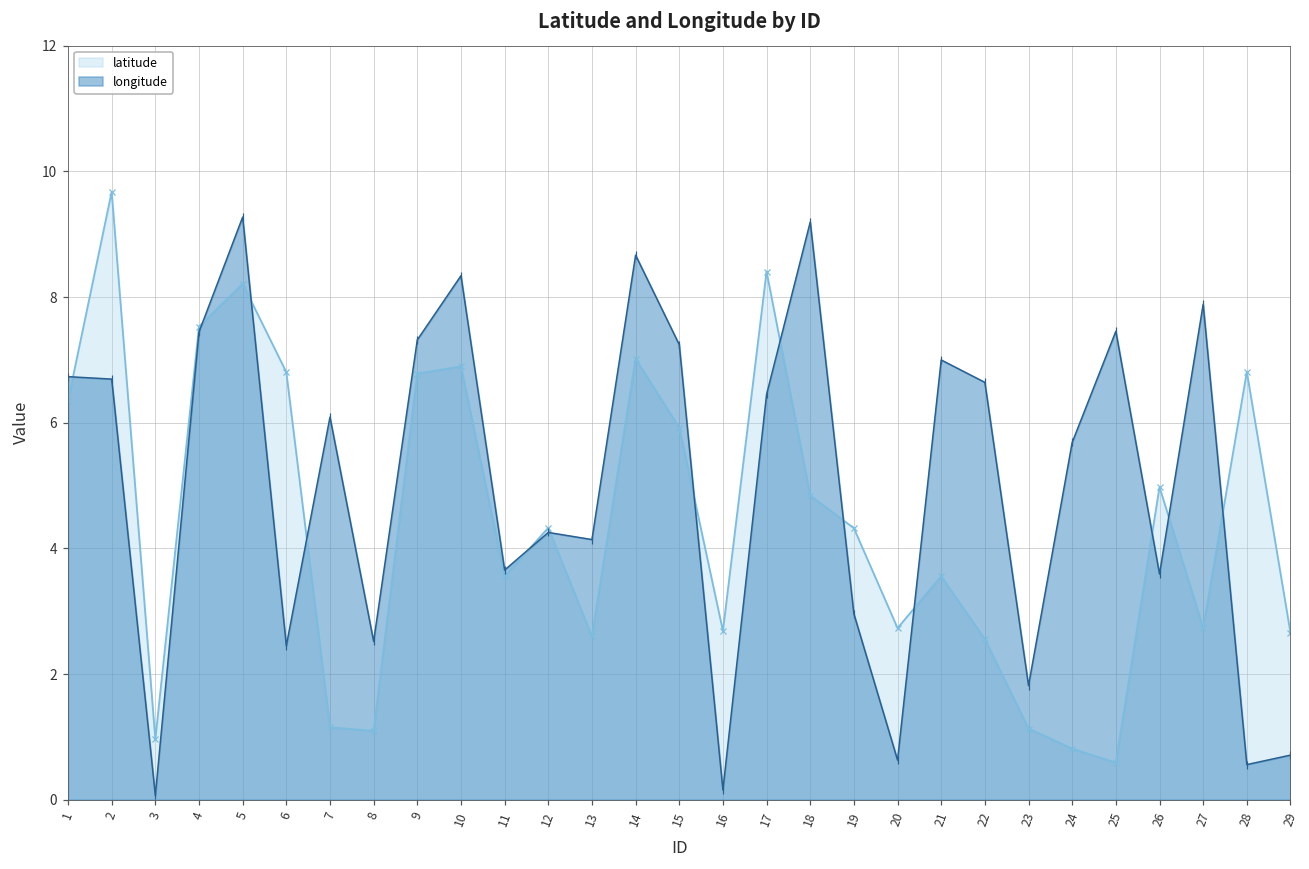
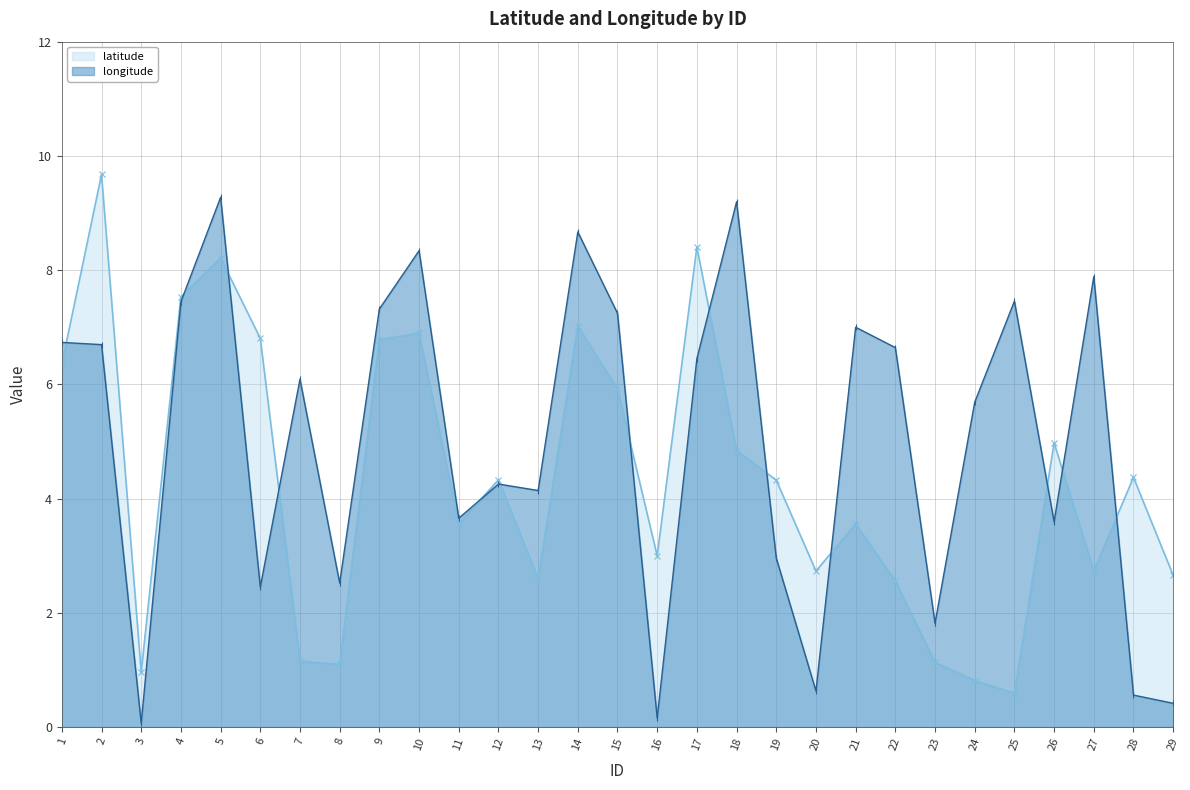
  {
    "latitude": {
      "1": 6.4,
      "2": 9.7,
      "3": 1.0,
      "4": 7.5,
      "5": 8.2,
      "6": 6.8,
      "7": 1.2,
      "8": 1.1,
      "9": 6.8,
      "10": 6.9,
      "11": 3.6,
      "12": 4.3,
      "13": 2.6,
      "14": 7.0,
      "15": 5.9,
-     "16": 2.7,
+     "16": 3.0,
      "17": 8.4,
      "18": 4.8,
      "19": 4.3,
      "20": 2.7,
      "21": 3.6,
      "22": 2.6,
      "23": 1.1,
      "24": 0.8,
      "25": 0.6,
      "26": 5.0,
      "27": 2.7,
-     "28": 6.8,
+     "28": 4.4,
      "29": 2.7
    },
    "longitude": {
      "1": 6.7,
      "2": 6.7,
      "3": 0.1,
      "4": 7.4,
      "5": 9.3,
      "6": 2.5,
      "7": 6.1,
      "8": 2.5,
      "9": 7.3,
      "10": 8.3,
      "11": 3.7,
      "12": 4.3,
      "13": 4.1,
      "14": 8.7,
      "15": 7.2,
      "16": 0.2,
      "17": 6.5,
      "18": 9.2,
      "19": 3.0,
      "20": 0.6,
      "21": 7.0,
      "22": 6.6,
      "23": 1.8,
      "24": 5.7,
      "25": 7.5,
      "26": 3.6,
      "27": 7.9,
      "28": 0.6,
-     "29": 0.7
+     "29": 0.4
    }
  }
